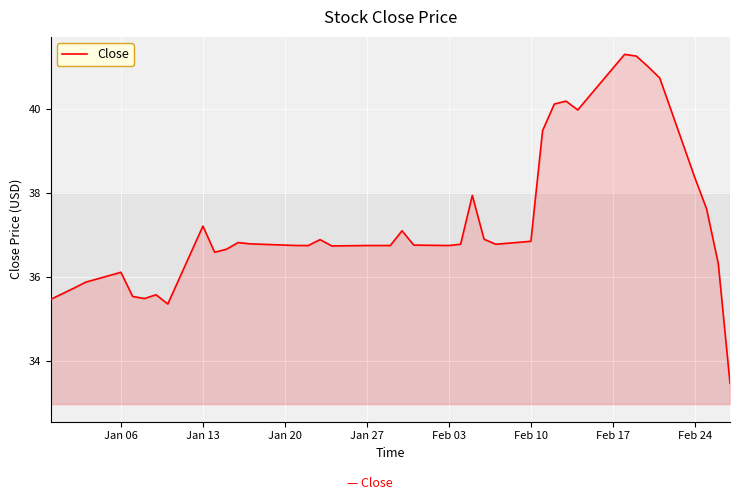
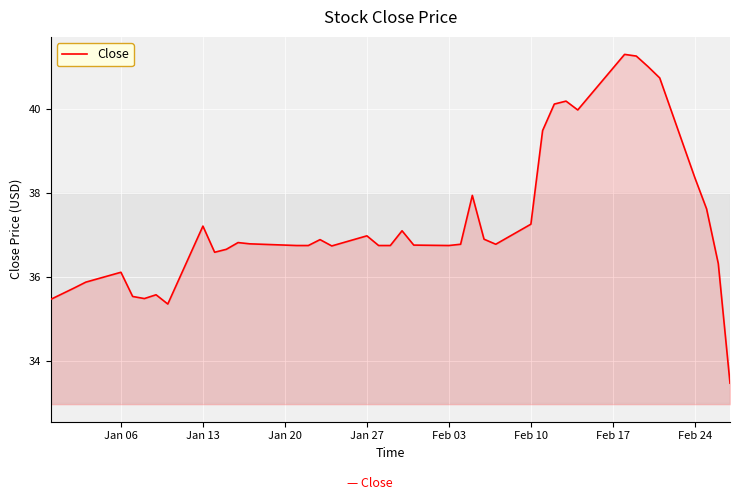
  {
    "Jan 06": 36.1,
    "Jan 13": 37.2,
-   "Jan 27": 36.8,
+   "Jan 27": 37.0,
    "Feb 03": 36.8,
-   "Feb 10": 36.8,
+   "Feb 10": 37.3,
    "Feb 24": 38.4
  }
